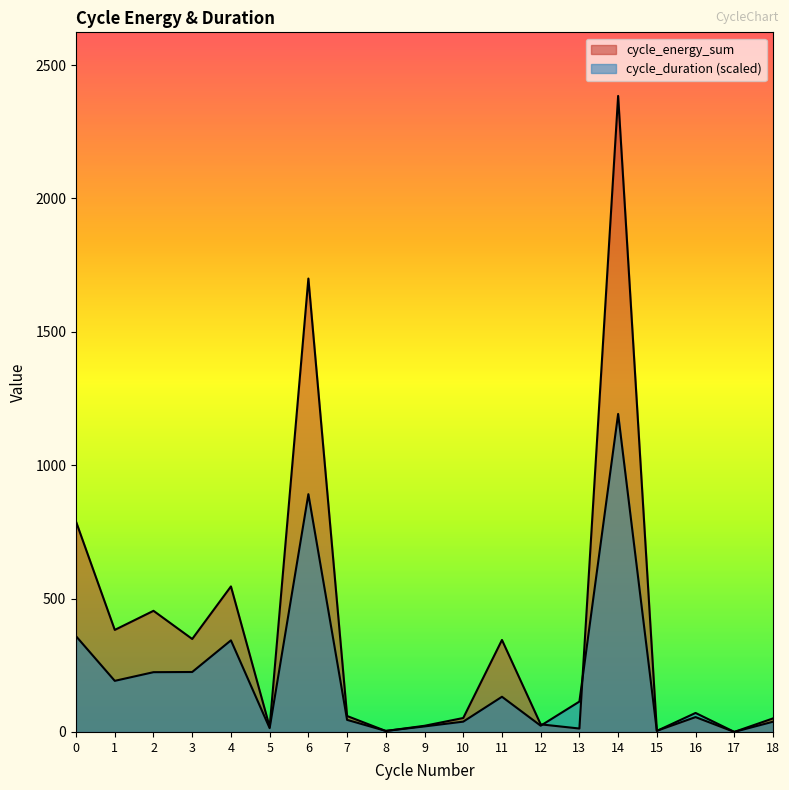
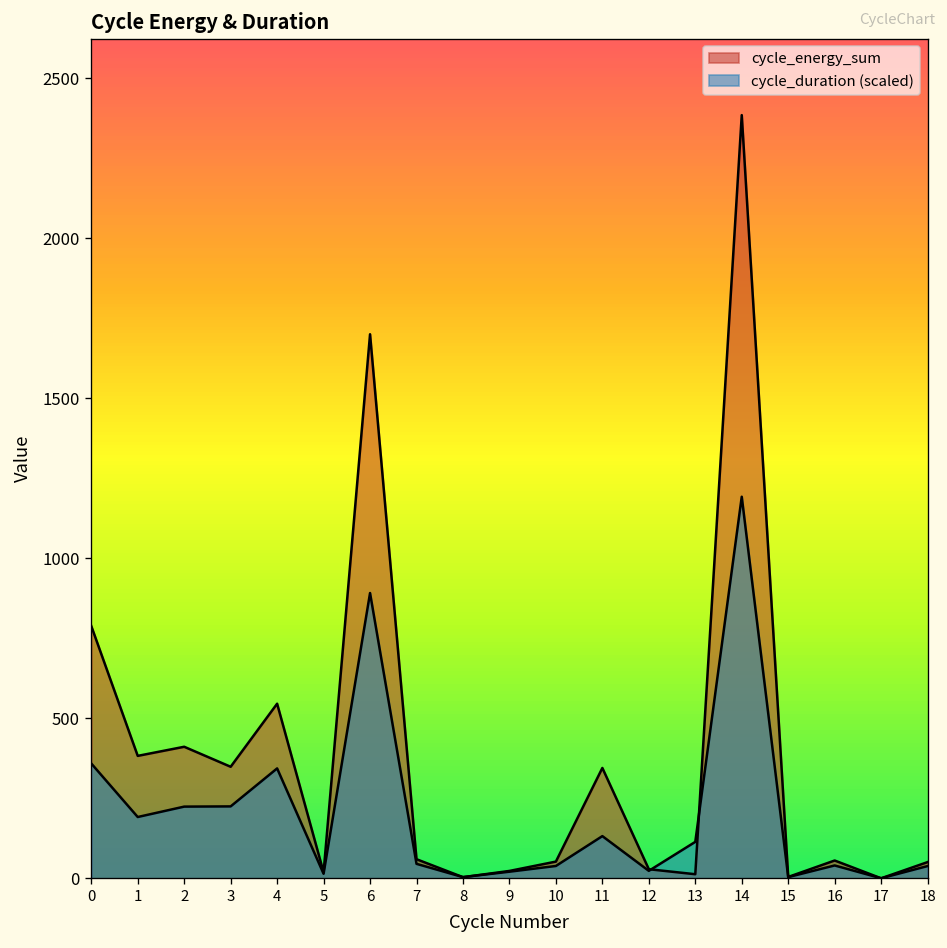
  {
    "cycle_energy_sum": {
      "0": 790,
      "1": 380,
-     "2": 450,
+     "2": 410,
      "3": 350,
      "4": 550,
      "6": 1700,
      "7": 60,
      "10": 50,
      "11": 340,
      "13": 10,
      "14": 2380,
      "16": 60,
      "18": 50
    },
    "cycle_duration (scaled)": {
      "0": 360,
      "1": 190,
      "2": 220,
      "3": 220,
      "4": 340,
      "6": 890,
      "7": 50,
      "10": 40,
      "11": 130,
      "13": 110,
      "14": 1190,
-     "16": 70,
+     "16": 40,
      "18": 40
    }
  }
